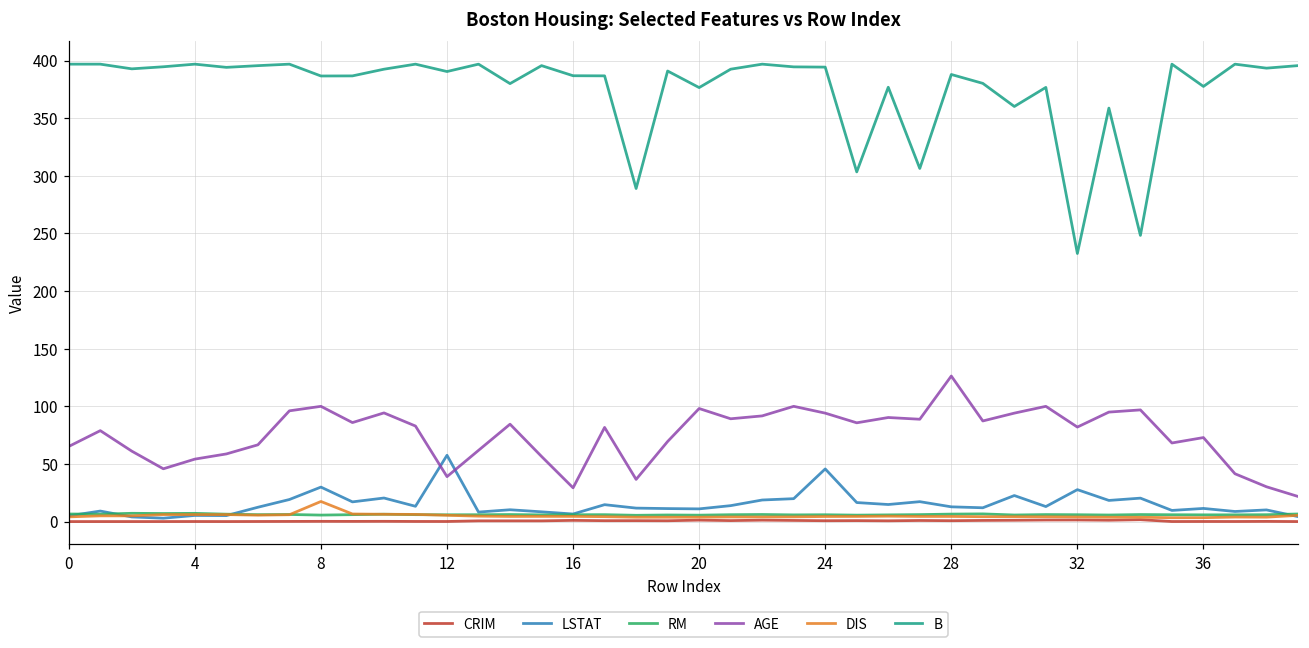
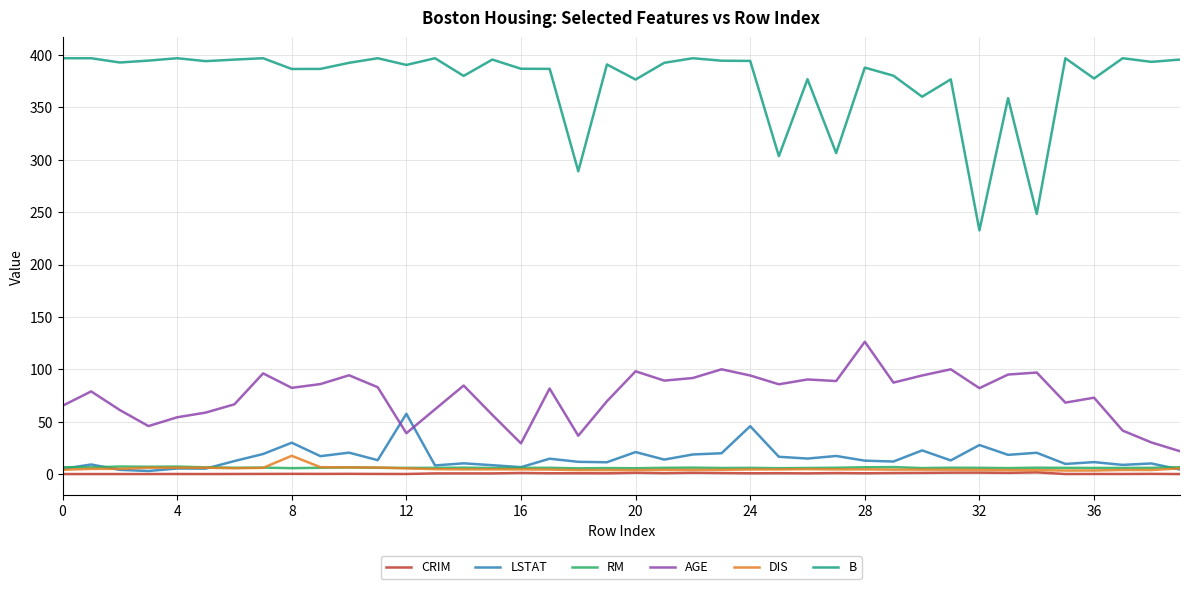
  {
    "CRIM": {
      "0": 0,
      "4": 0,
      "8": 0,
      "12": 0,
      "16": 1,
      "20": 1,
      "24": 1,
      "28": 1,
      "32": 1,
      "36": 0
    },
    "LSTAT": {
      "8": 30,
      "12": 58,
-     "20": 11,
+     "20": 21,
      "24": 46,
      "28": 13,
      "32": 28,
      "36": 11
    },
    "AGE": {
      "0": 65,
      "4": 54,
-     "8": 100,
+     "8": 82,
      "12": 39,
      "16": 29,
      "20": 98,
      "24": 94,
      "28": 126,
      "32": 82,
      "36": 73
    },
    "DIS": {
      "8": 17,
      "36": 3
    }
  }
